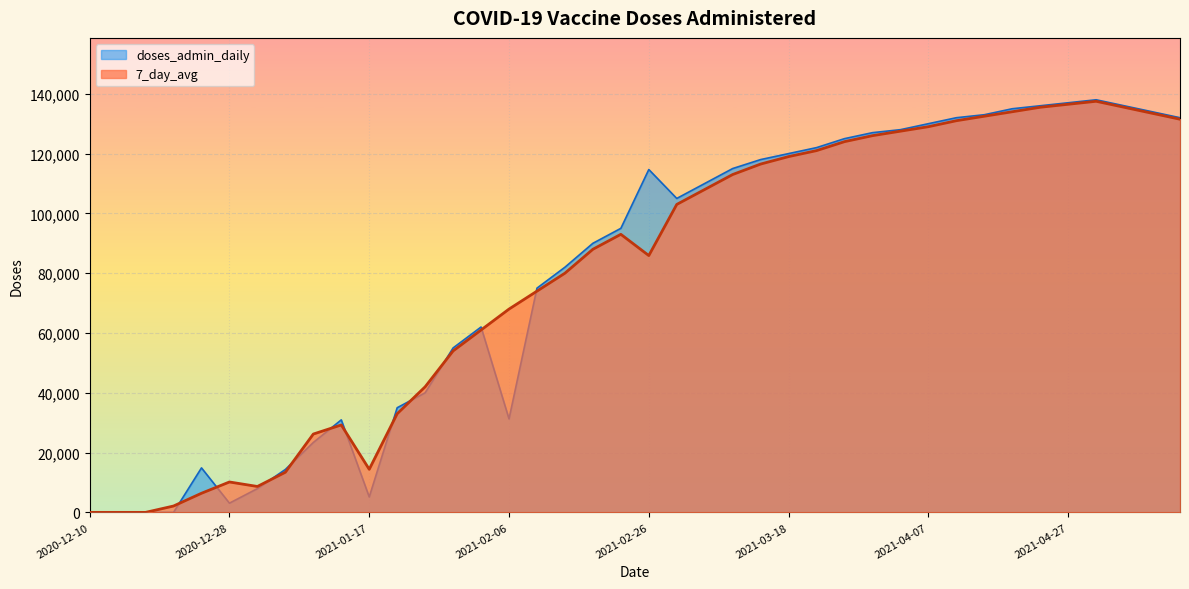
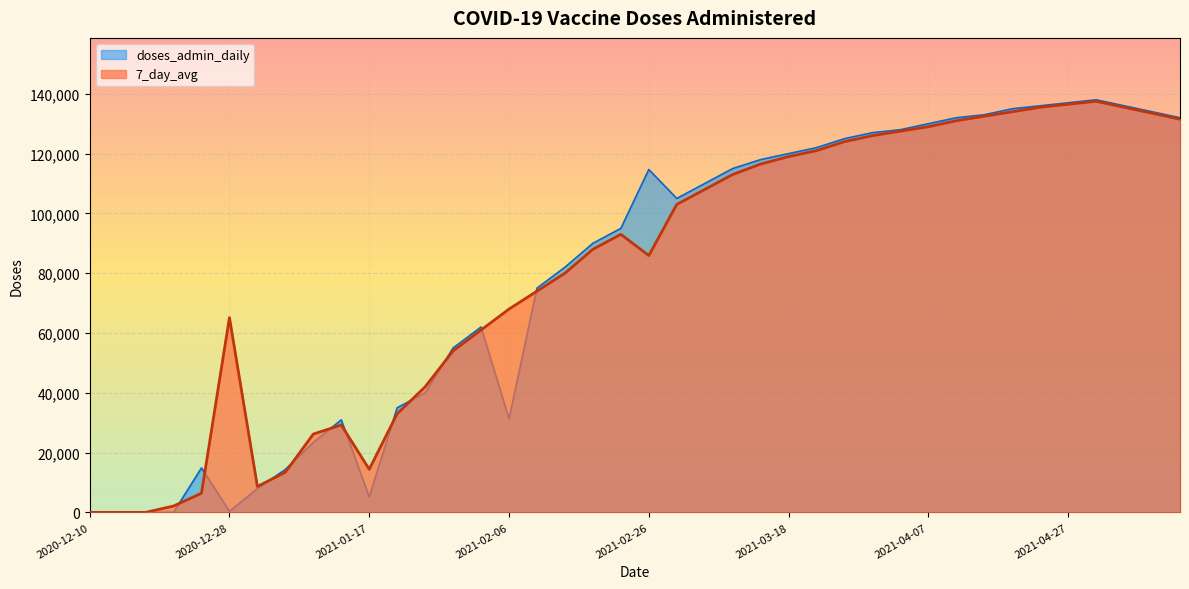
  {
    "doses_admin_daily": {
-     "2020-12-28": "3,000",
+     "2020-12-28": "0",
      "2021-01-17": "5,000",
      "2021-02-06": "31,000",
      "2021-02-26": "115,000",
      "2021-03-18": "120,000",
      "2021-04-07": "130,000"
    },
    "7_day_avg": {
-     "2020-12-28": "10,000",
+     "2020-12-28": "65,000",
      "2021-01-17": "14,000",
      "2021-02-06": "68,000",
      "2021-02-26": "86,000",
      "2021-03-18": "119,000",
      "2021-04-07": "129,000"
    }
  }
